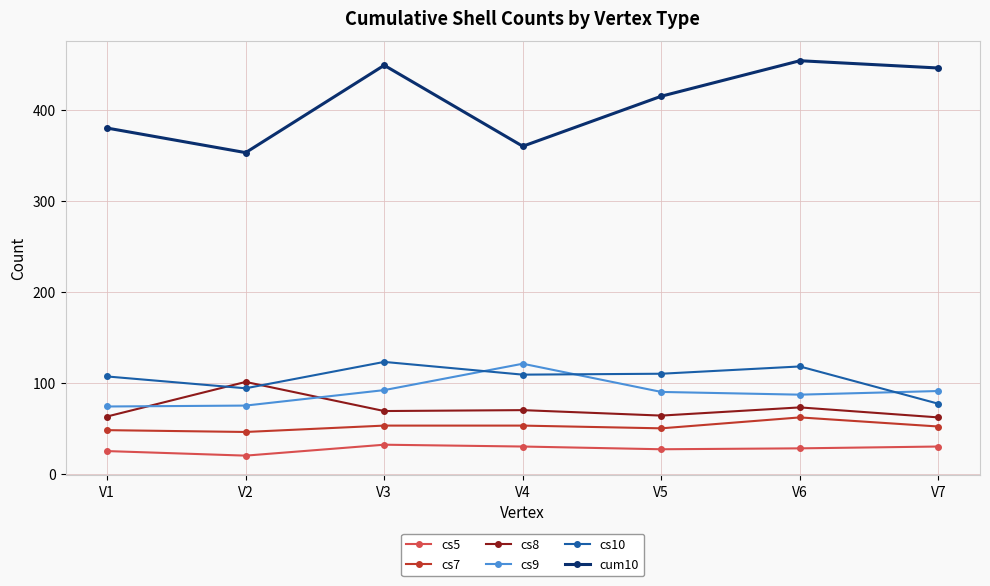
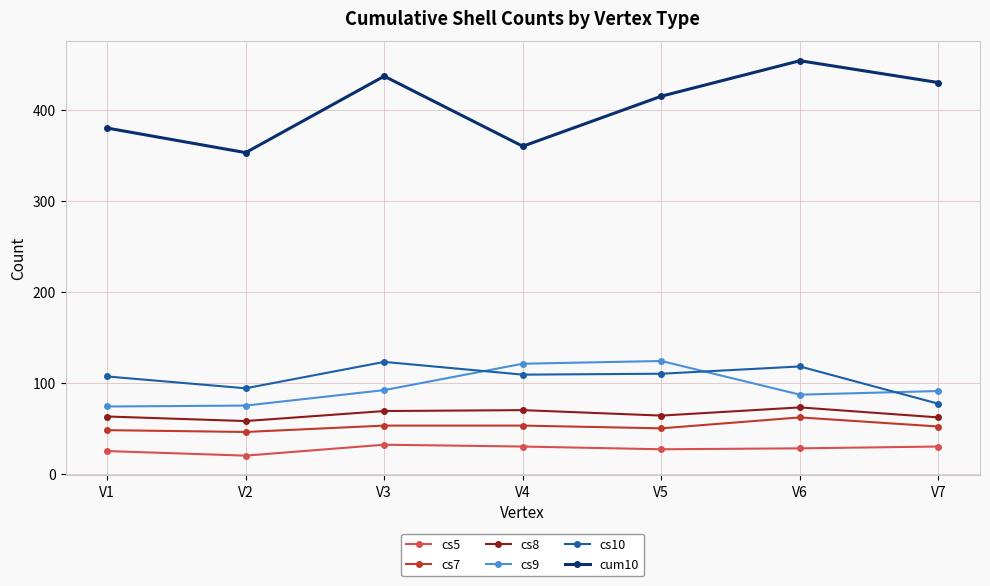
  {
    "cs8": {
      "V1": 60,
-     "V2": 100,
+     "V2": 60,
      "V3": 70,
      "V4": 70,
      "V5": 60,
      "V6": 70,
      "V7": 60
    },
    "cs9": {
      "V1": 70,
      "V2": 80,
      "V3": 90,
      "V4": 120,
-     "V5": 90,
+     "V5": 120,
      "V6": 90,
      "V7": 90
    },
    "cs10": {
      "V1": 110,
      "V2": 90,
      "V3": 120,
      "V4": 110,
      "V5": 110,
      "V6": 120,
      "V7": 80
    },
    "cum10": {
      "V1": 380,
      "V2": 350,
-     "V3": 450,
+     "V3": 440,
      "V4": 360,
      "V5": 420,
      "V6": 450,
-     "V7": 450
+     "V7": 430
    }
  }
